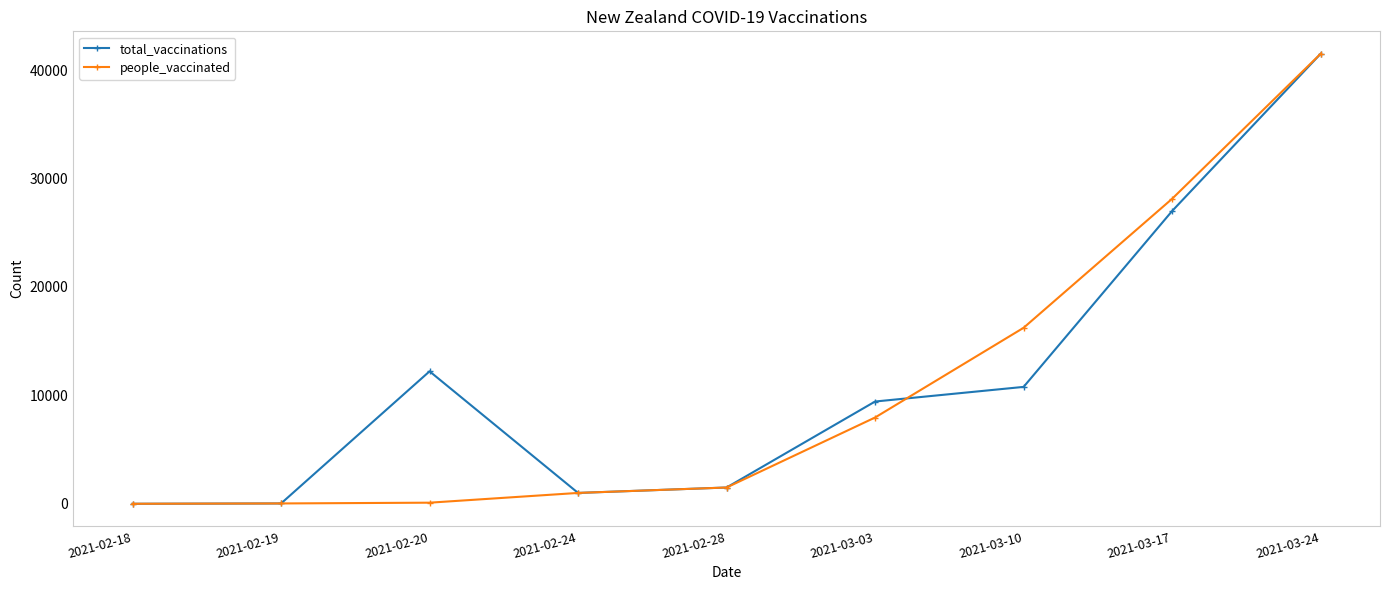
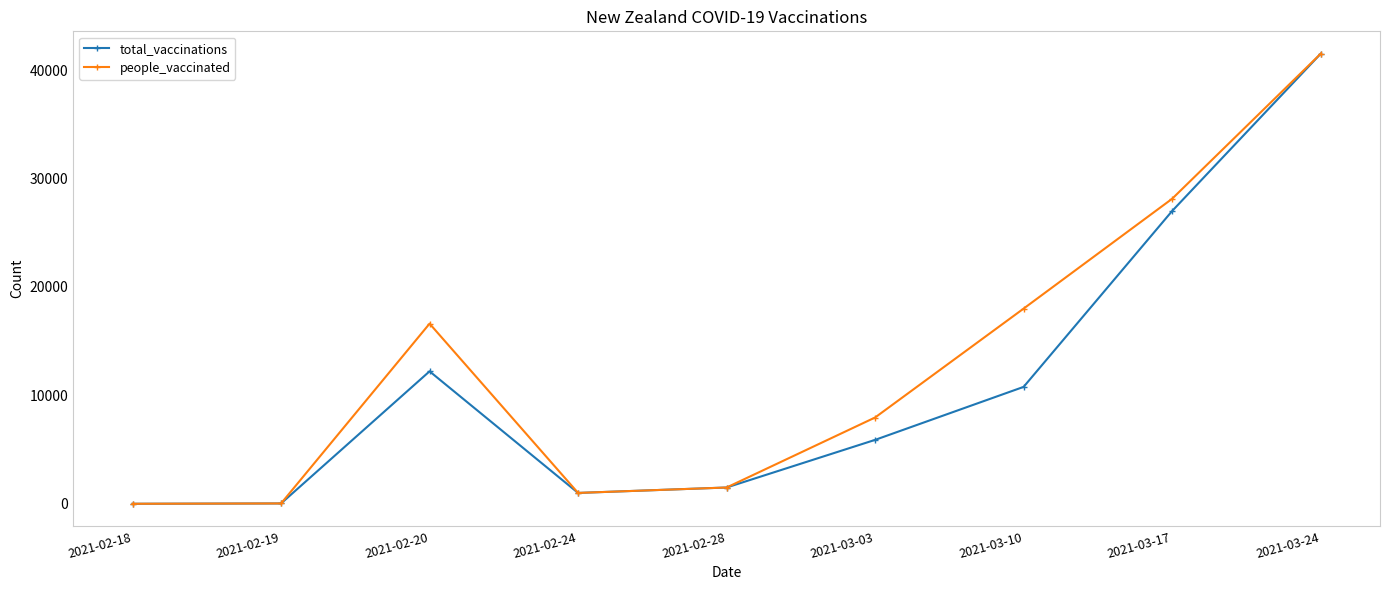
  {
    "total_vaccinations": {
      "2021-02-20": 12200,
-     "2021-03-03": 9400,
+     "2021-03-03": 5900,
      "2021-03-10": 10800,
      "2021-03-17": 27000
    },
    "people_vaccinated": {
-     "2021-02-20": 100,
+     "2021-02-20": 16600,
      "2021-03-03": 8000,
-     "2021-03-10": 16200,
+     "2021-03-10": 18000,
      "2021-03-17": 28100
    }
  }
